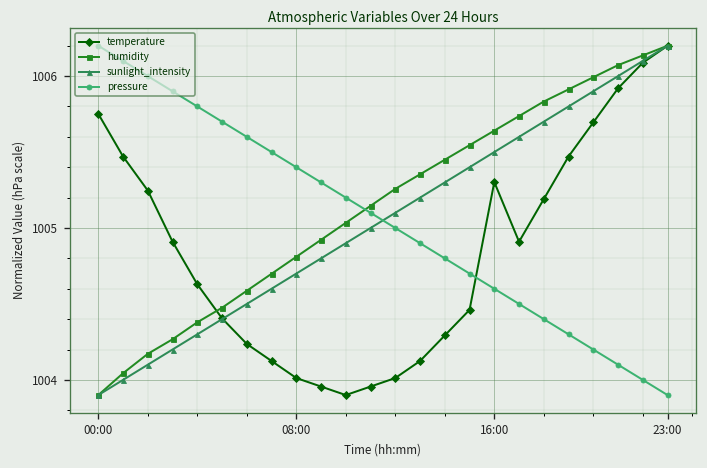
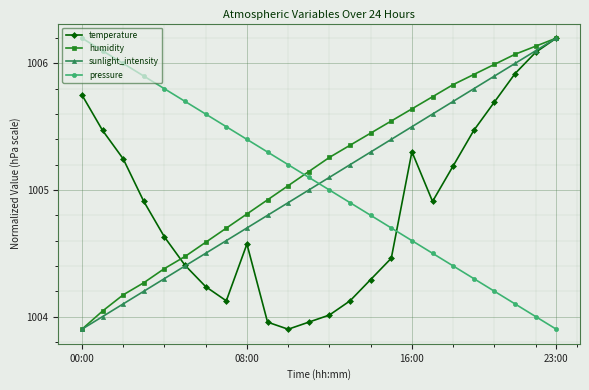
  {
    "temperature": {
      "00:00": 1005.75,
-     "08:00": 1004.01,
+     "08:00": 1004.57,
      "16:00": 1005.30
    }
  }
